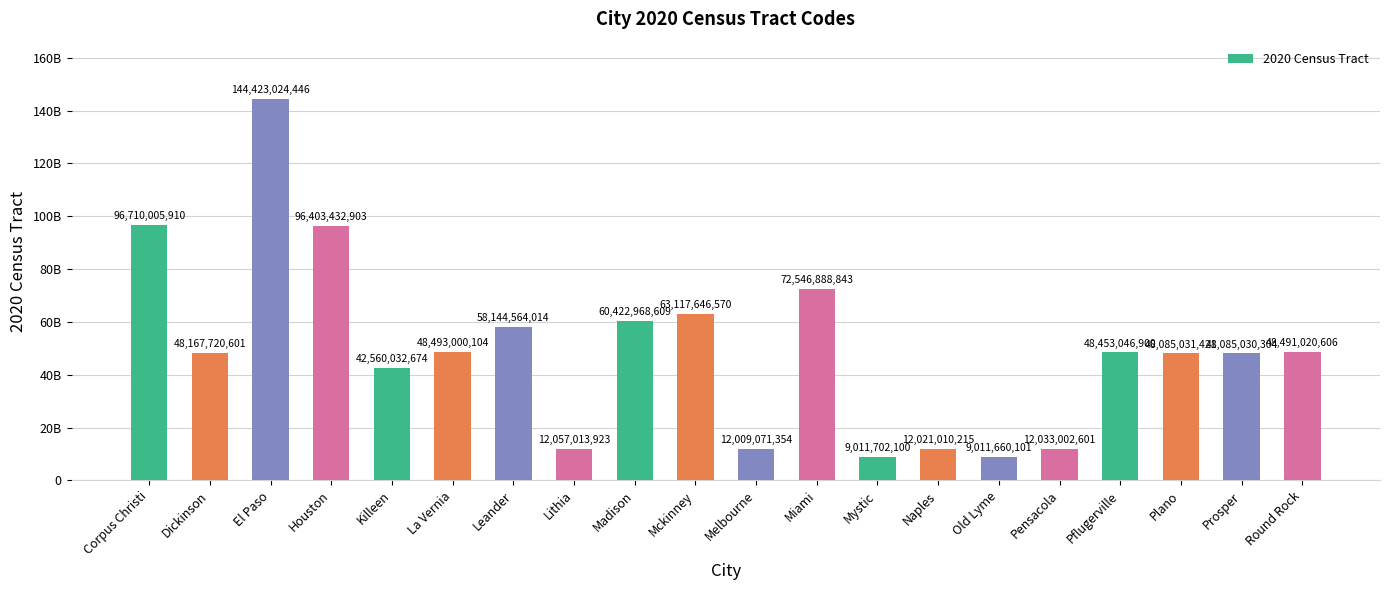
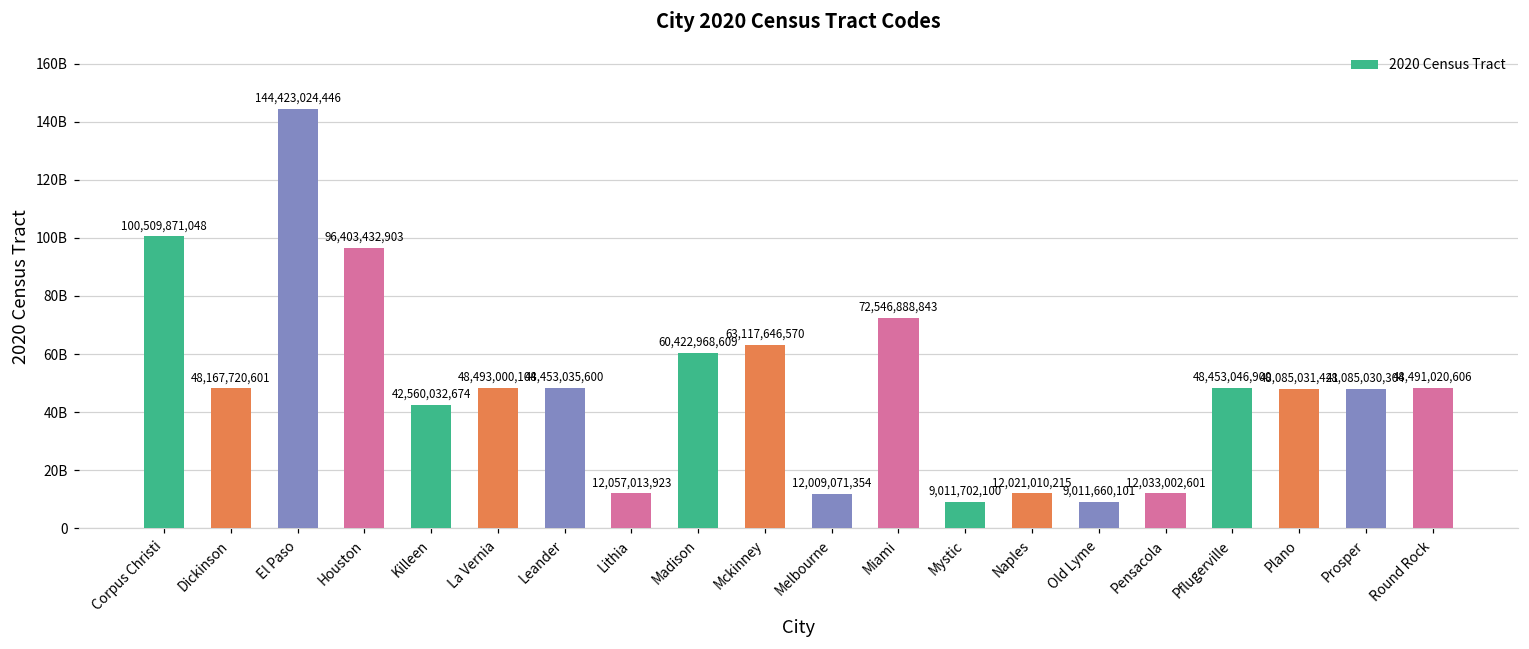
  {
-   "Corpus Christi": "96,710,005,910",
+   "Corpus Christi": "100,509,871,048",
    "Dickinson": "48,167,720,601",
    "El Paso": "144,423,024,446",
    "Houston": "96,403,432,903",
    "Killeen": "42,560,032,674",
    "La Vernia": "48,493,000,104",
-   "Leander": "58,144,564,014",
+   "Leander": "48,453,035,600",
    "Lithia": "12,057,013,923",
    "Madison": "60,422,968,609",
    "Mckinney": "63,117,646,570",
    "Melbourne": "12,009,071,354",
    "Miami": "72,546,888,843",
    "Mystic": "9,011,702,100",
    "Naples": "12,021,010,215",
    "Old Lyme": "9,011,660,101",
    "Pensacola": "12,033,002,601",
    "Pflugerville": "48,453,046,900",
    "Round Rock": "48,491,020,606"
  }
